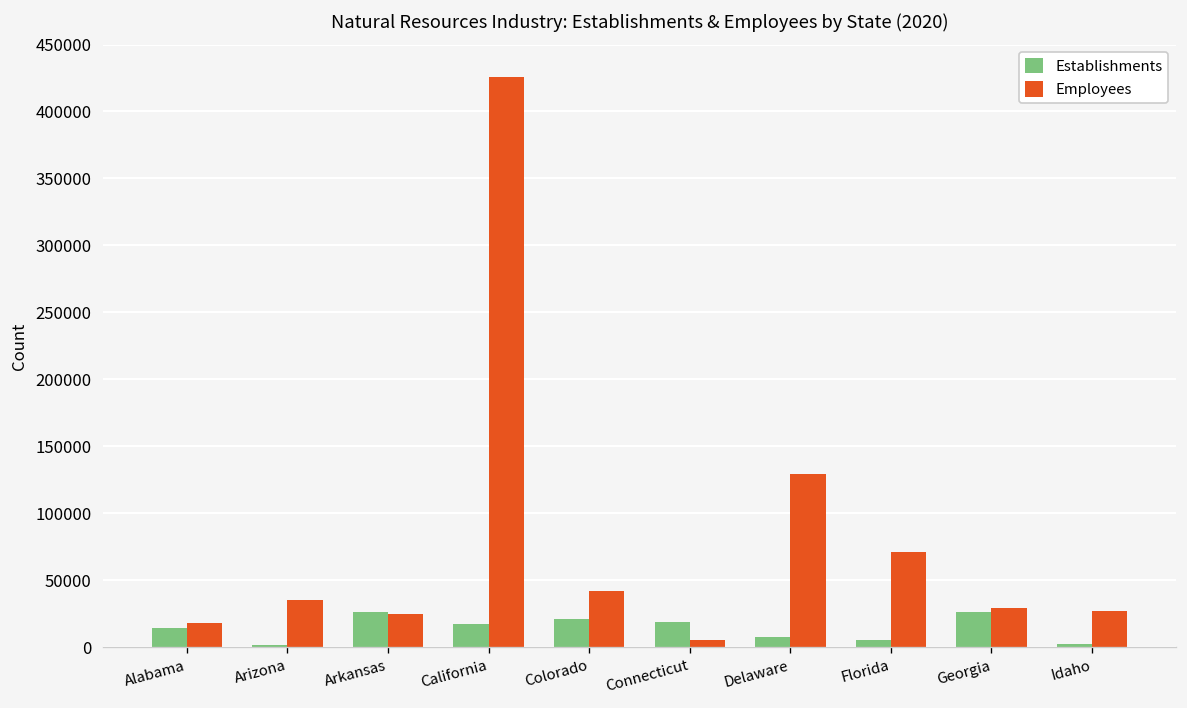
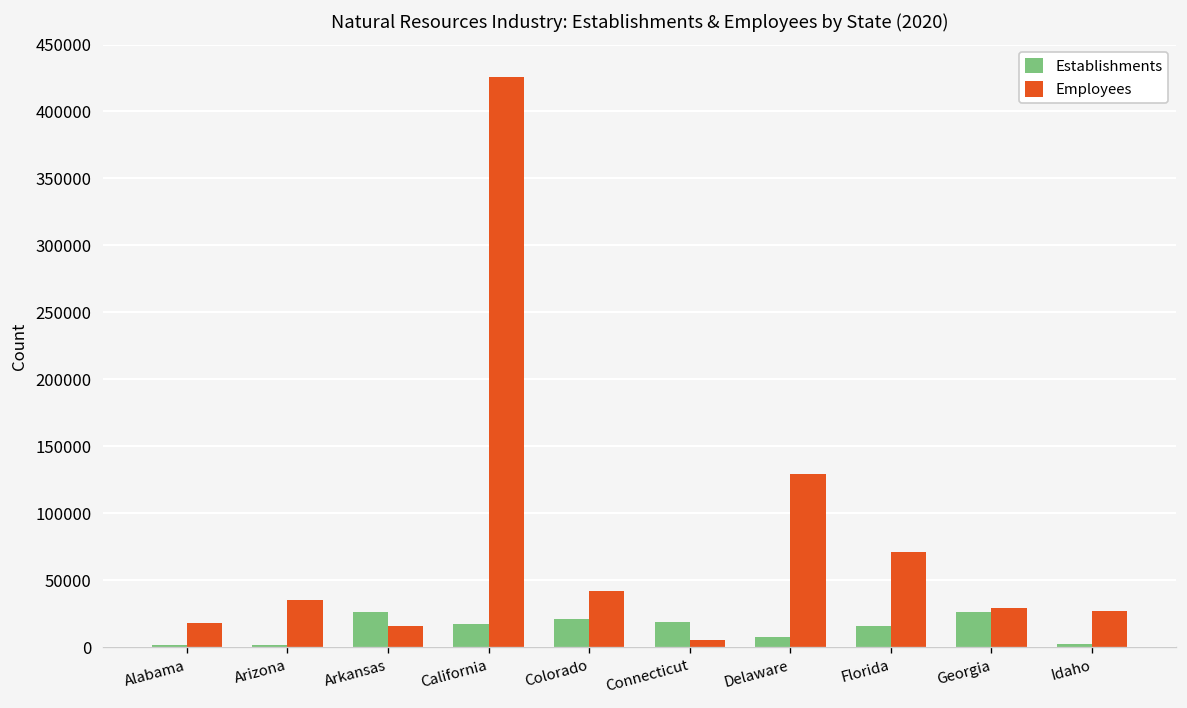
  {
    "Establishments": {
-     "Alabama": 15000,
+     "Alabama": 2000,
      "Arkansas": 27000,
      "California": 18000,
      "Colorado": 21000,
      "Connecticut": 19000,
      "Delaware": 8000,
-     "Florida": 5000,
+     "Florida": 16000,
      "Georgia": 26000,
      "Idaho": 3000
    },
    "Employees": {
      "Alabama": 18000,
      "Arizona": 36000,
-     "Arkansas": 25000,
+     "Arkansas": 16000,
      "California": 426000,
      "Colorado": 42000,
      "Connecticut": 5000,
      "Delaware": 129000,
      "Florida": 71000,
      "Georgia": 29000,
      "Idaho": 27000
    }
  }
